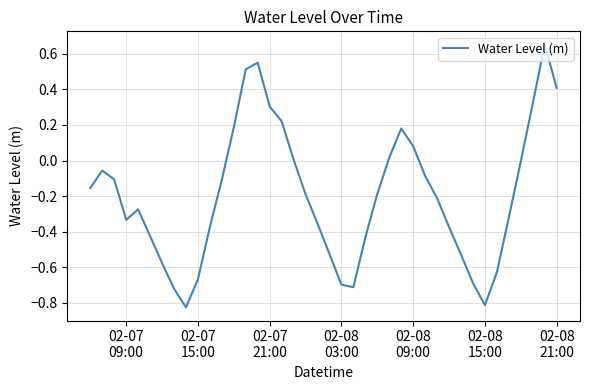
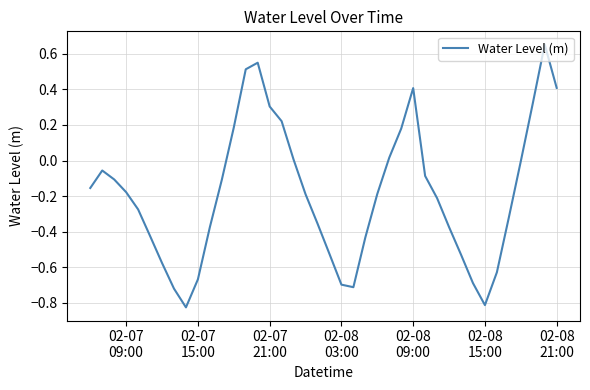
  {
-   "02-07 09:00": -0.33,
+   "02-07 09:00": -0.18,
    "02-07 15:00": -0.67,
    "02-07 21:00": 0.30,
    "02-08 03:00": -0.70,
-   "02-08 09:00": 0.08,
+   "02-08 09:00": 0.41,
    "02-08 15:00": -0.81,
    "02-08 21:00": 0.41
  }
